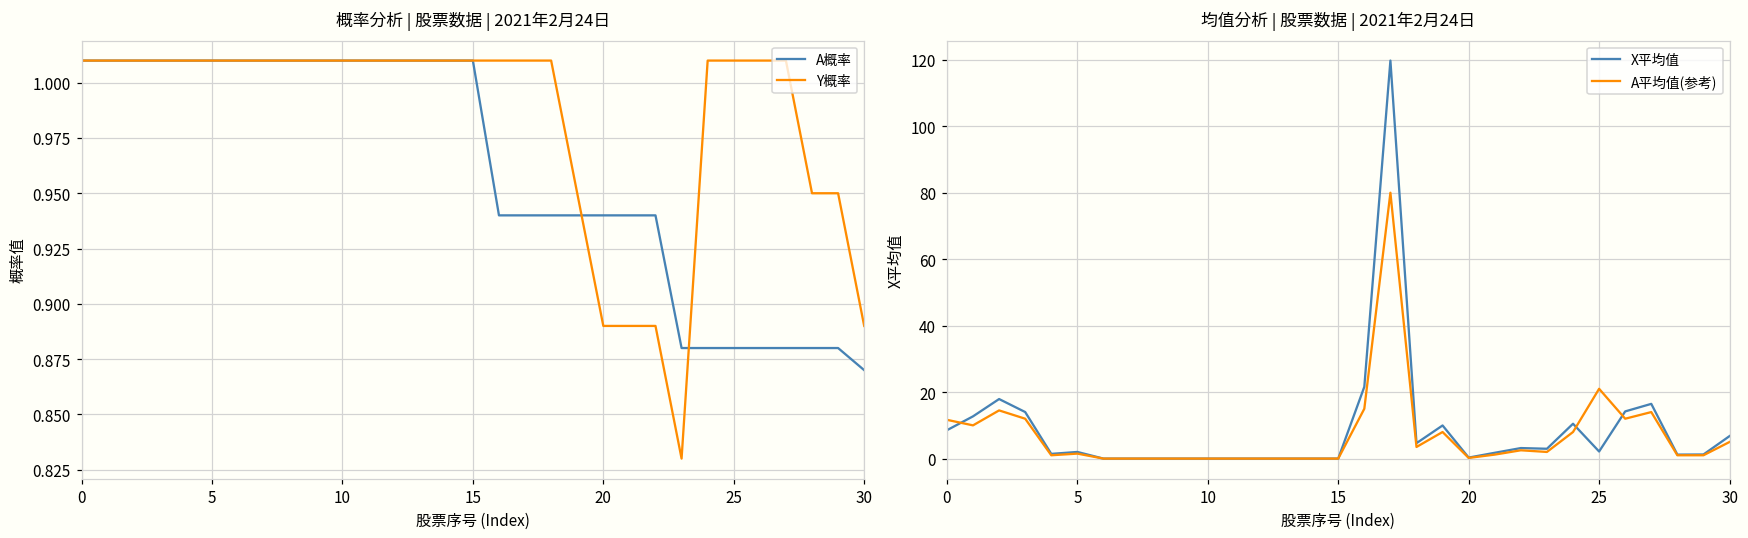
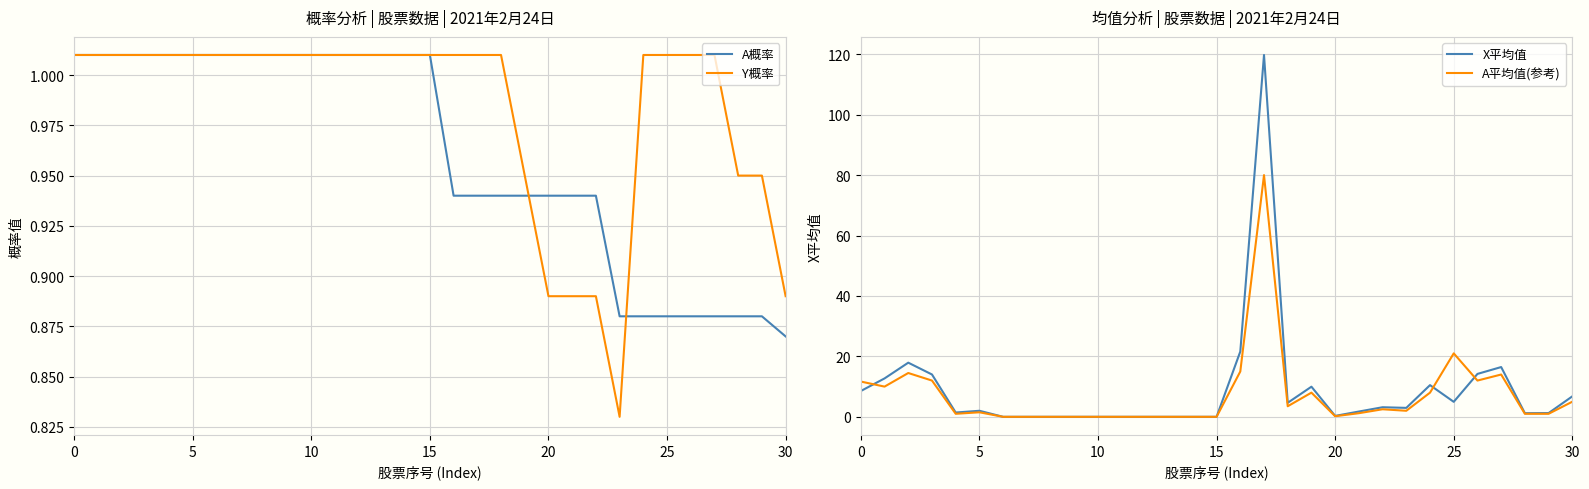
  {
    "概率分析 | 股票数据 | 2021年2月24日": {
      "A概率": {
        "20": 0.940,
        "25": 0.880,
        "30": 0.870
      },
      "Y概率": {
        "20": 0.890,
        "25": 1.010,
        "30": 0.890
      }
    },
    "均值分析 | 股票数据 | 2021年2月24日": {
      "X平均值": {
        "0": 9,
-       "25": 2,
+       "25": 5,
        "30": 7
      },
      "A平均值(参考)": {
        "0": 12,
        "25": 21,
        "30": 5
      }
    }
  }
